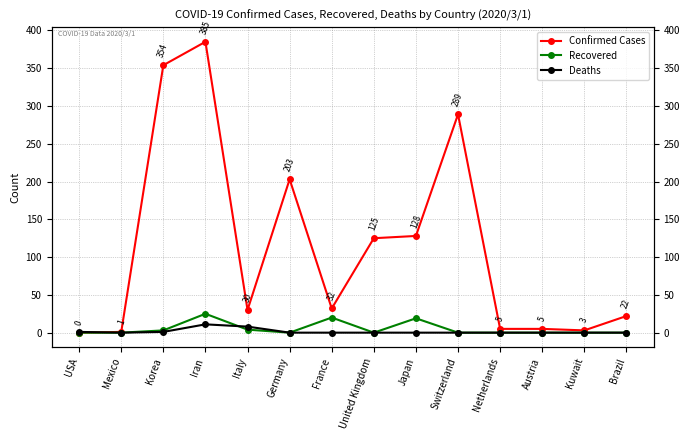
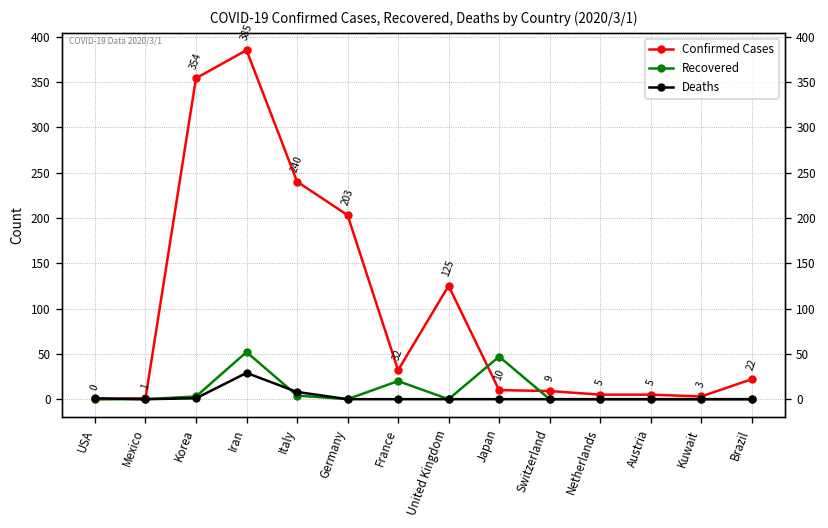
  {
    "Confirmed Cases": {
      "Korea": 354,
      "Iran": 385,
-     "Italy": 30,
+     "Italy": 240,
      "Germany": 203,
      "France": 32,
      "United Kingdom": 125,
-     "Japan": 128,
-     "Switzerland": 289,
+     "Japan": 10,
+     "Switzerland": 9,
      "Netherlands": 5,
      "Austria": 5,
      "Brazil": 22
    },
    "Recovered": {
-     "Iran": 30,
+     "Iran": 50,
      "Italy": 0,
      "France": 20,
-     "Japan": 20
+     "Japan": 50
    },
    "Deaths": {
-     "Iran": 10,
+     "Iran": 30,
      "Italy": 10,
      "France": 0,
      "Japan": 0
    }
  }
